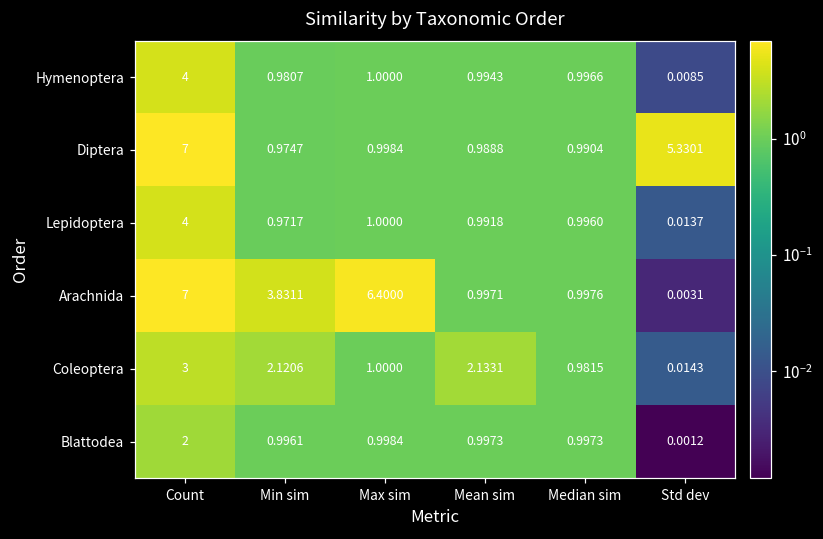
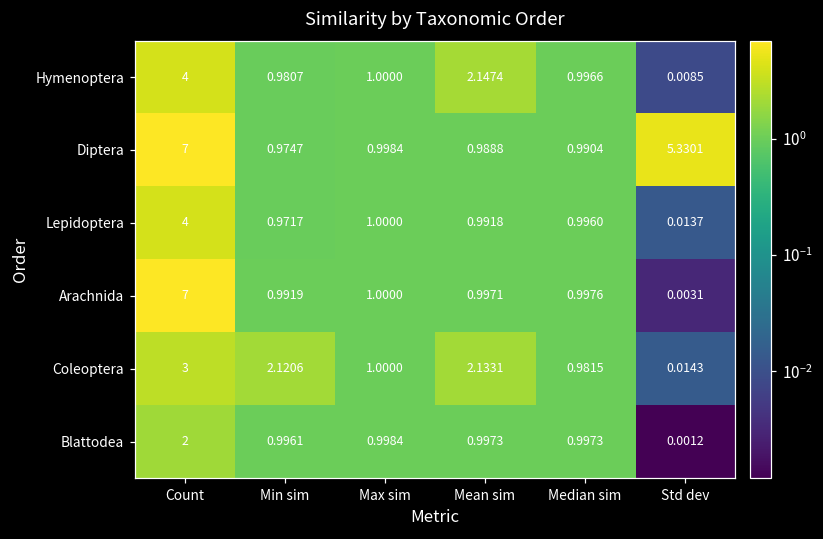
  {
    "Hymenoptera": {
      "Count": 4,
      "Min sim": 0.9807,
      "Max sim": 1.0000,
-     "Mean sim": 0.9943,
+     "Mean sim": 2.1474,
      "Median sim": 0.9966,
      "Std dev": 0.0085
    },
    "Diptera": {
      "Count": 7,
      "Min sim": 0.9747,
      "Max sim": 0.9984,
      "Mean sim": 0.9888,
      "Median sim": 0.9904,
      "Std dev": 5.3301
    },
    "Lepidoptera": {
      "Count": 4,
      "Min sim": 0.9717,
      "Max sim": 1.0000,
      "Mean sim": 0.9918,
      "Median sim": 0.9960,
      "Std dev": 0.0137
    },
    "Arachnida": {
      "Count": 7,
-     "Min sim": 3.8311,
-     "Max sim": 6.4000,
+     "Min sim": 0.9919,
+     "Max sim": 1.0000,
      "Mean sim": 0.9971,
      "Median sim": 0.9976,
      "Std dev": 0.0031
    },
    "Coleoptera": {
      "Count": 3,
      "Min sim": 2.1206,
      "Max sim": 1.0000,
      "Mean sim": 2.1331,
      "Median sim": 0.9815,
      "Std dev": 0.0143
    },
    "Blattodea": {
      "Count": 2,
      "Min sim": 0.9961,
      "Max sim": 0.9984,
      "Mean sim": 0.9973,
      "Median sim": 0.9973,
      "Std dev": 0.0012
    }
  }
